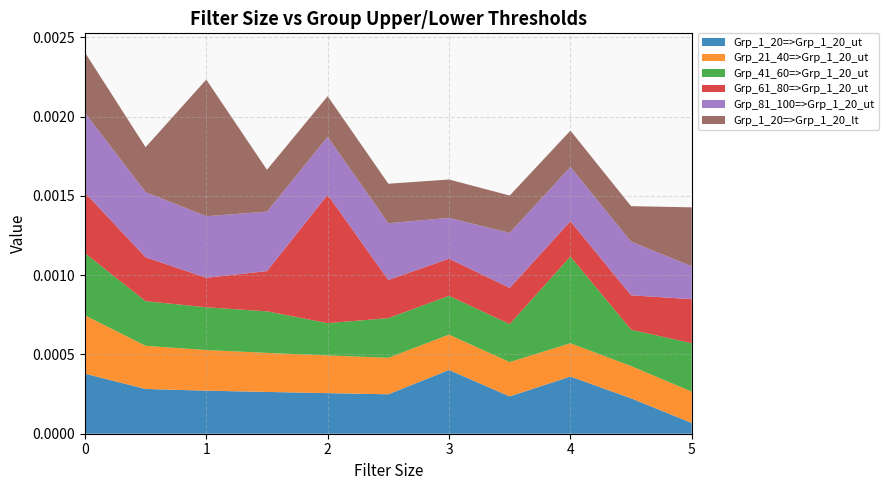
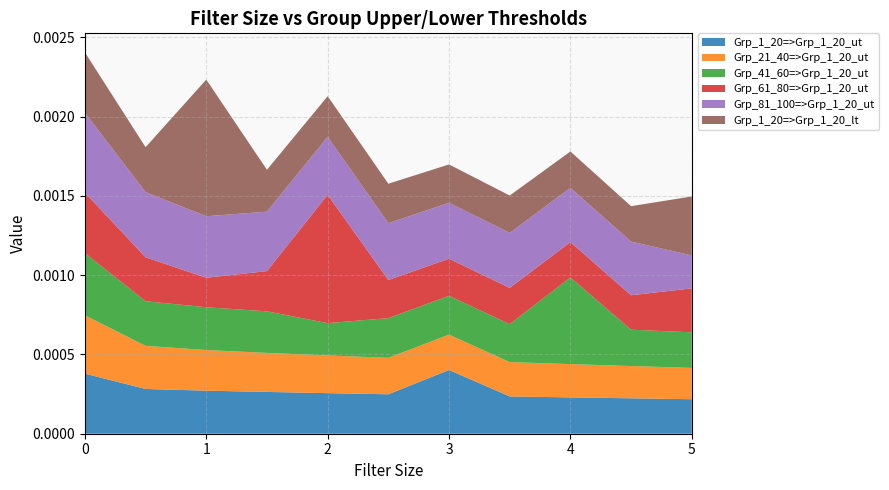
  {
    "Grp_1_20=>Grp_1_20_ut": {
      "0": 0.00038,
      "1": 0.00027,
      "2": 0.00026,
      "3": 0.00040,
-     "4": 0.00036,
-     "5": 0.00007
+     "4": 0.00023,
+     "5": 0.00022
    },
    "Grp_21_40=>Grp_1_20_ut": {
      "0": 0.00037,
      "1": 0.00026,
      "2": 0.00024,
      "3": 0.00022,
      "4": 0.00021,
      "5": 0.00020
    },
    "Grp_41_60=>Grp_1_20_ut": {
      "0": 0.00039,
      "1": 0.00027,
      "2": 0.00020,
      "3": 0.00024,
      "4": 0.00055,
-     "5": 0.00031
+     "5": 0.00022
    },
    "Grp_61_80=>Grp_1_20_ut": {
      "0": 0.00038,
      "1": 0.00019,
      "2": 0.00081,
      "3": 0.00023,
      "4": 0.00022,
      "5": 0.00028
    },
    "Grp_81_100=>Grp_1_20_ut": {
      "0": 0.00050,
      "1": 0.00039,
      "2": 0.00037,
-     "3": 0.00026,
+     "3": 0.00035,
      "4": 0.00034,
      "5": 0.00021
    },
    "Grp_1_20=>Grp_1_20_lt": {
      "0": 0.00038,
      "1": 0.00086,
      "2": 0.00026,
      "3": 0.00024,
      "4": 0.00023,
      "5": 0.00037
    }
  }
